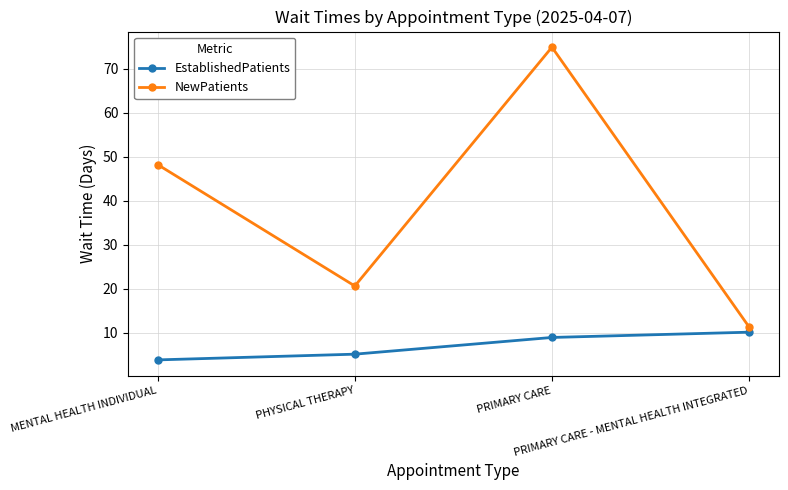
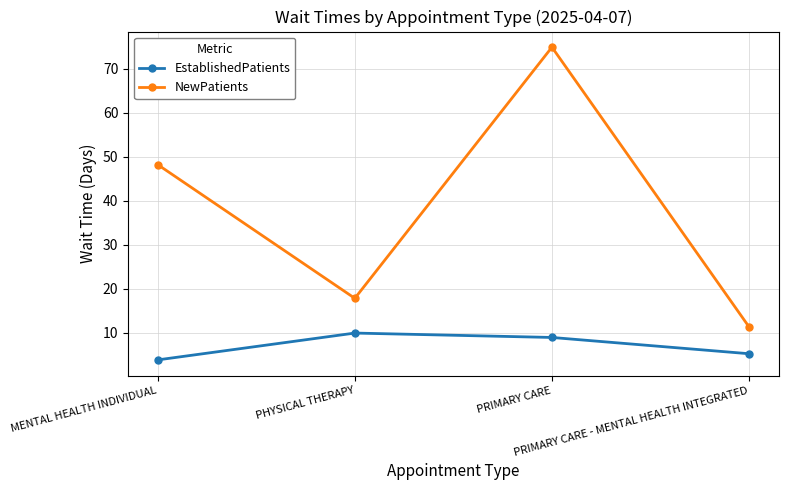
  {
    "EstablishedPatients": {
      "MENTAL HEALTH INDIVIDUAL": 4,
-     "PHYSICAL THERAPY": 5,
+     "PHYSICAL THERAPY": 10,
      "PRIMARY CARE": 9,
-     "PRIMARY CARE - MENTAL HEALTH INTEGRATED": 10
+     "PRIMARY CARE - MENTAL HEALTH INTEGRATED": 5
    },
    "NewPatients": {
      "MENTAL HEALTH INDIVIDUAL": 48,
-     "PHYSICAL THERAPY": 21,
+     "PHYSICAL THERAPY": 18,
      "PRIMARY CARE": 75,
      "PRIMARY CARE - MENTAL HEALTH INTEGRATED": 11
    }
  }
